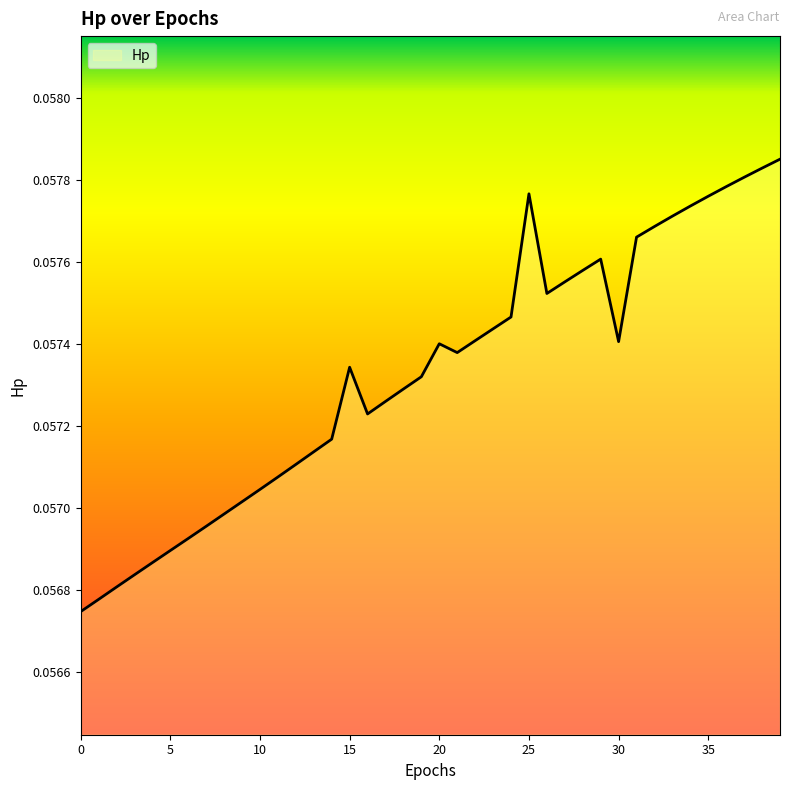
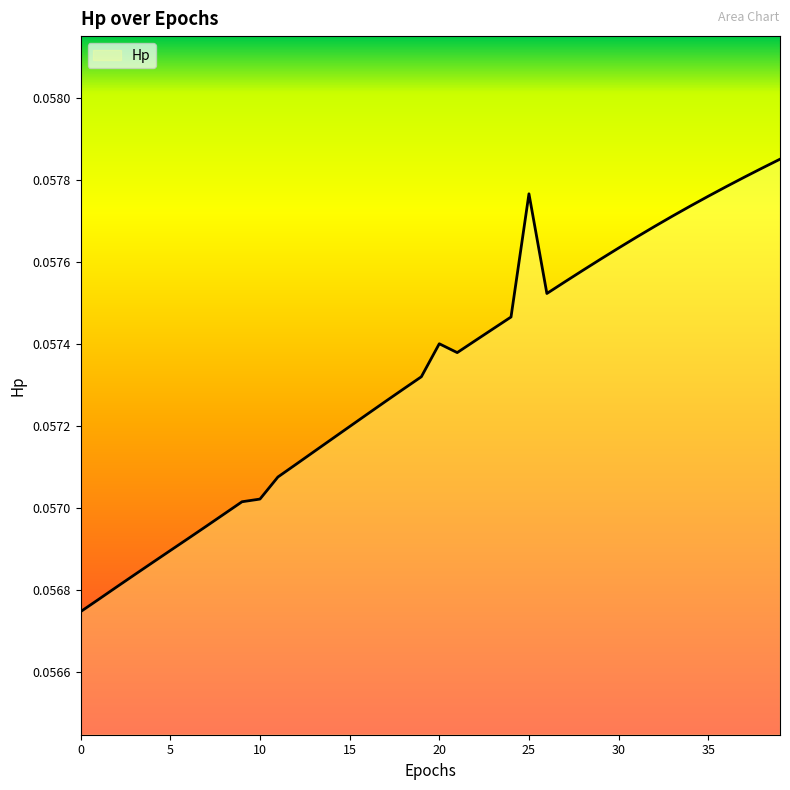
  {
    "0": 0.05675,
    "5": 0.05690,
-   "10": 0.05704,
-   "15": 0.05734,
+   "10": 0.05702,
+   "15": 0.05720,
    "20": 0.05740,
    "25": 0.05777,
-   "30": 0.05741,
+   "30": 0.05763,
    "35": 0.05776
  }
